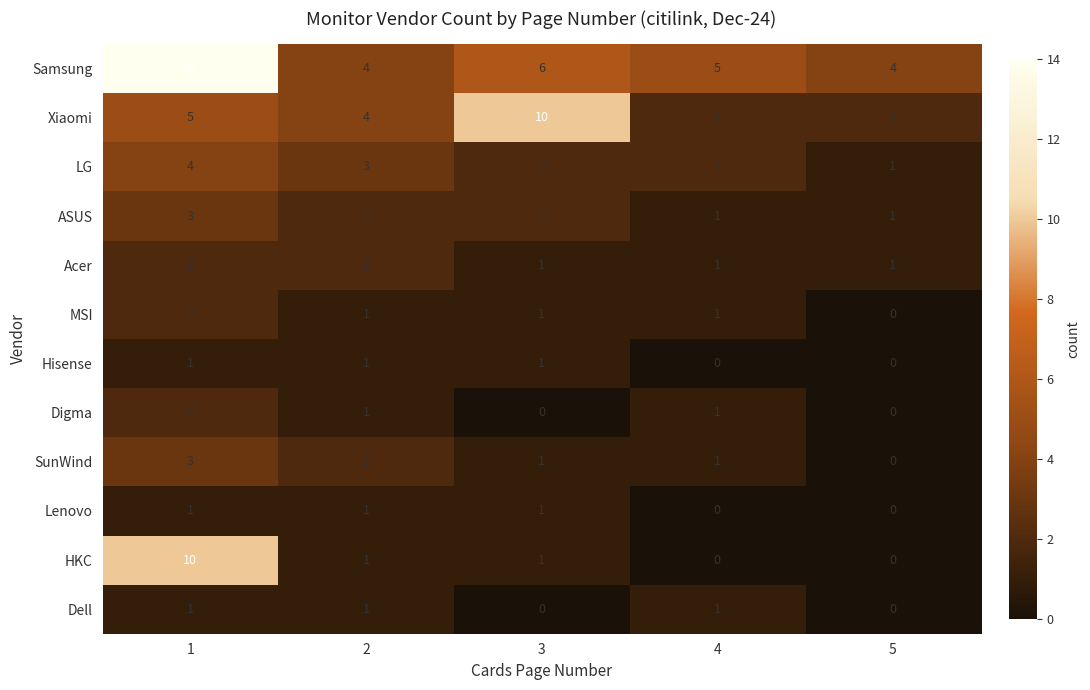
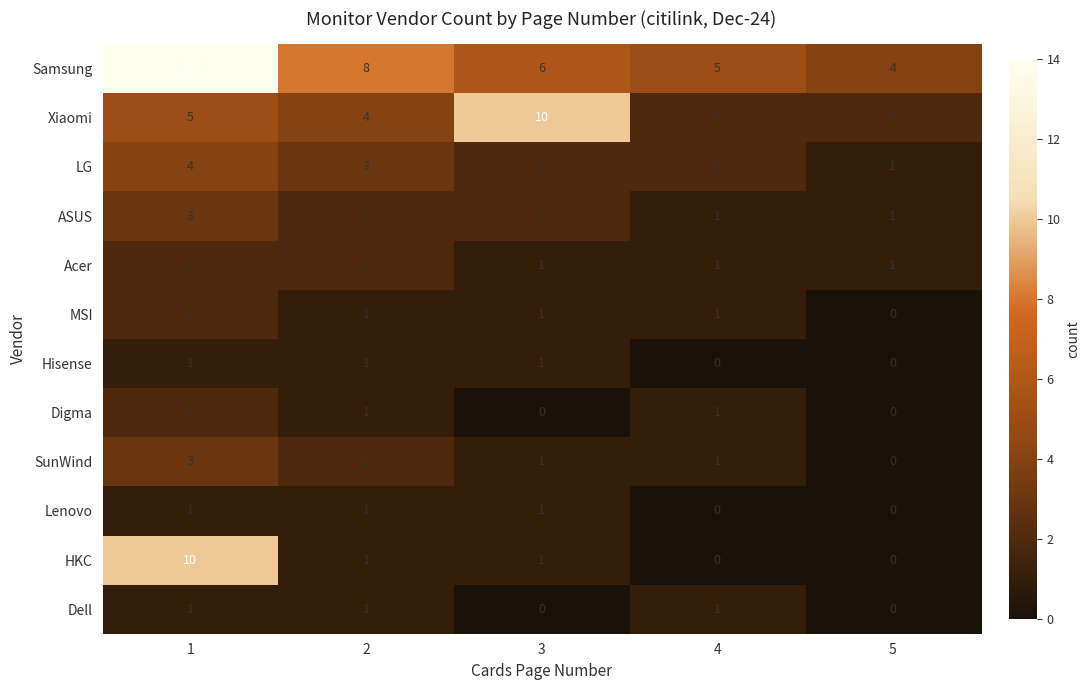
  {
    "Samsung": {
-     "2": 4,
+     "2": 8,
      "3": 6,
      "4": 5,
      "5": 4
    },
    "Xiaomi": {
      "1": 5,
      "2": 4,
      "3": 10
    },
    "LG": {
      "1": 4,
      "2": 3
    },
    "ASUS": {
      "1": 3
    },
    "SunWind": {
      "1": 3
    },
    "HKC": {
      "1": 10
    }
  }
